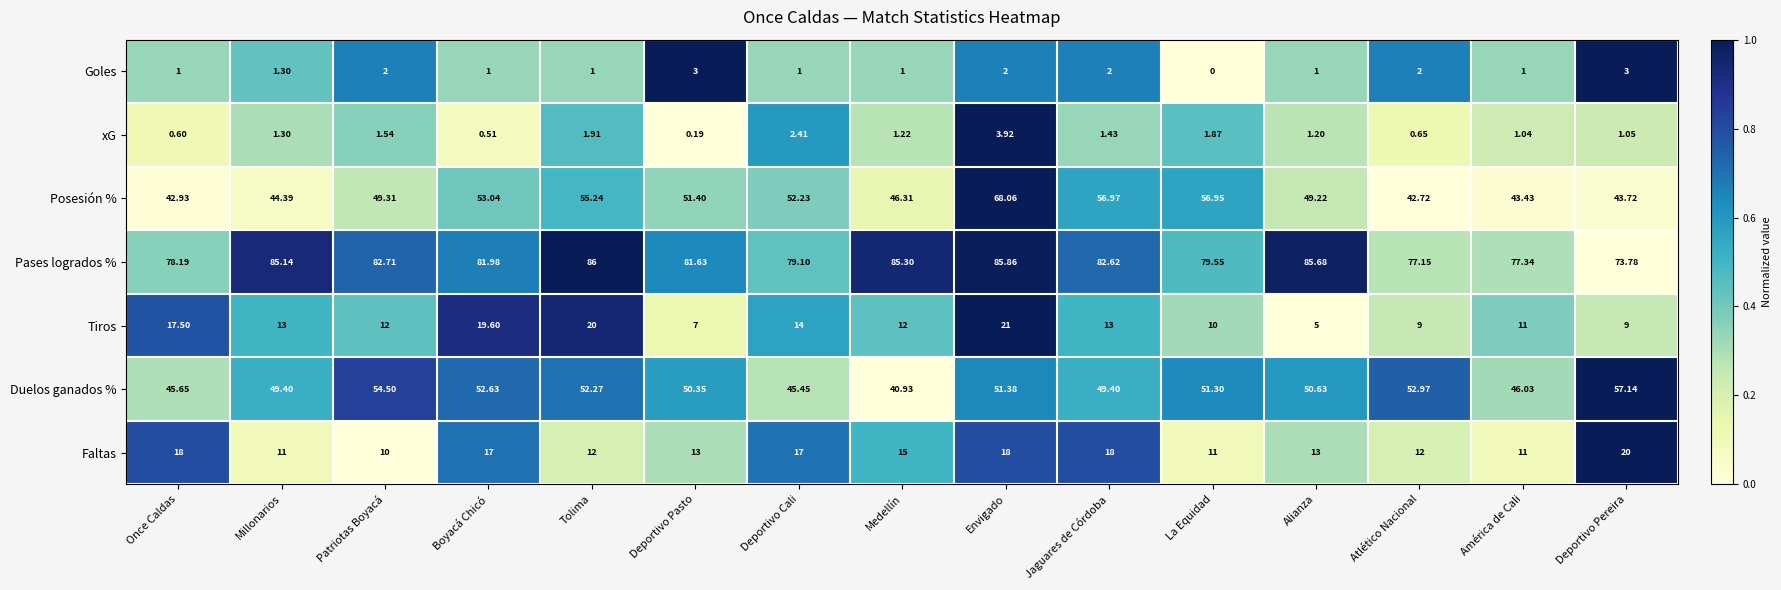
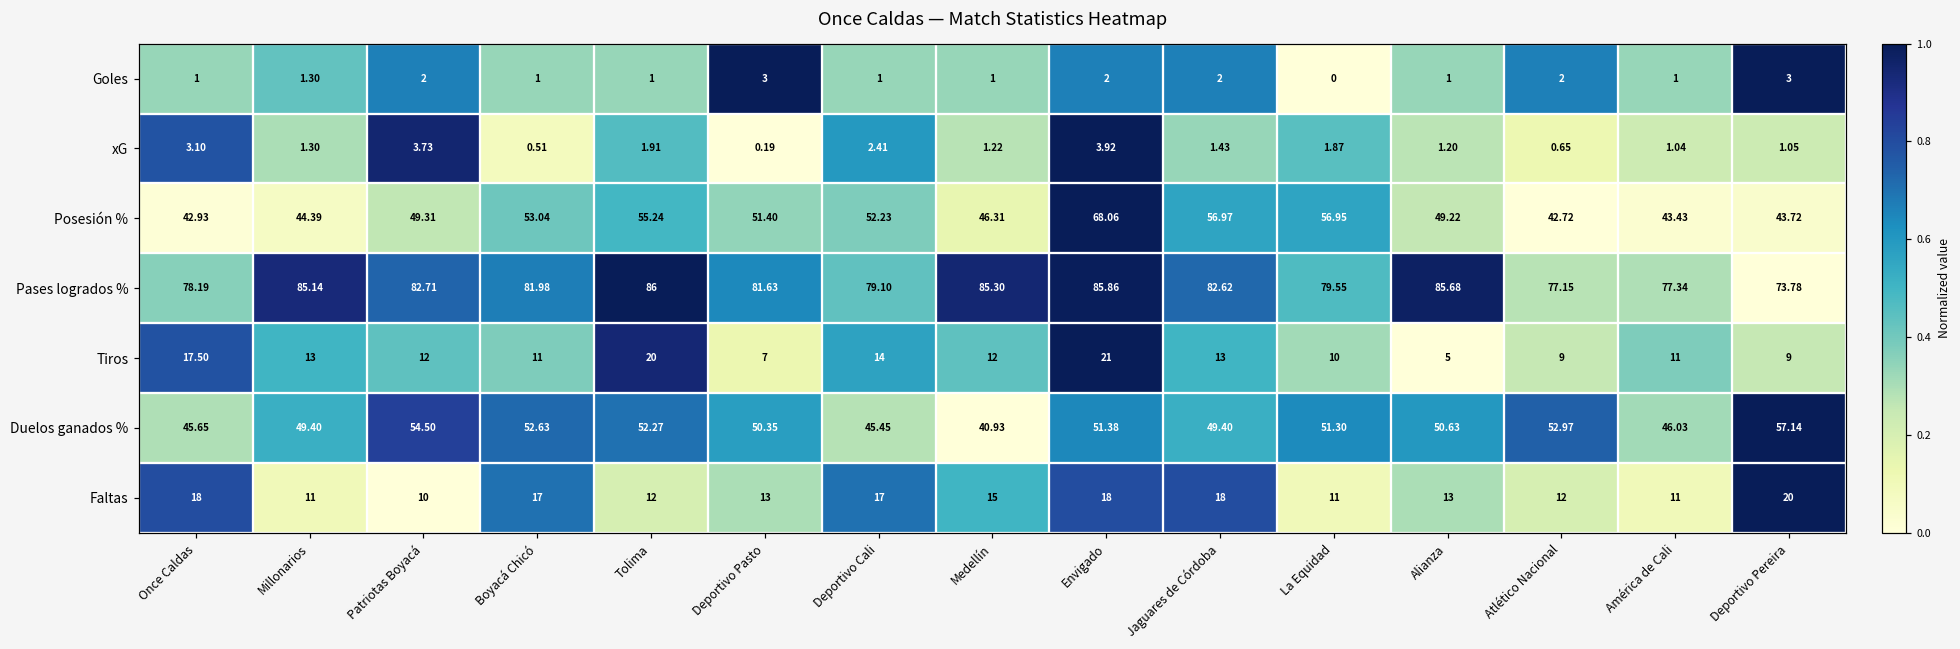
  {
    "Goles": {
      "Once Caldas": 1,
      "Millonarios": 1.30,
      "Patriotas Boyacá": 2,
      "Boyacá Chicó": 1,
      "Tolima": 1,
      "Deportivo Pasto": 3,
      "Deportivo Cali": 1,
      "Medellín": 1,
      "Envigado": 2,
      "Jaguares de Córdoba": 2,
      "La Equidad": 0,
      "Alianza": 1,
      "Atlético Nacional": 2,
      "América de Cali": 1,
      "Deportivo Pereira": 3
    },
    "xG": {
-     "Once Caldas": 0.60,
+     "Once Caldas": 3.10,
      "Millonarios": 1.30,
-     "Patriotas Boyacá": 1.54,
+     "Patriotas Boyacá": 3.73,
      "Boyacá Chicó": 0.51,
      "Tolima": 1.91,
      "Deportivo Pasto": 0.19,
      "Deportivo Cali": 2.41,
      "Medellín": 1.22,
      "Envigado": 3.92,
      "Jaguares de Córdoba": 1.43,
      "La Equidad": 1.87,
      "Alianza": 1.20,
      "Atlético Nacional": 0.65,
      "América de Cali": 1.04,
      "Deportivo Pereira": 1.05
    },
    "Posesión %": {
      "Once Caldas": 42.93,
      "Millonarios": 44.39,
      "Patriotas Boyacá": 49.31,
      "Boyacá Chicó": 53.04,
      "Tolima": 55.24,
      "Deportivo Pasto": 51.40,
      "Deportivo Cali": 52.23,
      "Medellín": 46.31,
      "Envigado": 68.06,
      "Jaguares de Córdoba": 56.97,
      "La Equidad": 56.95,
      "Alianza": 49.22,
      "Atlético Nacional": 42.72,
      "América de Cali": 43.43,
      "Deportivo Pereira": 43.72
    },
    "Pases logrados %": {
      "Once Caldas": 78.19,
      "Millonarios": 85.14,
      "Patriotas Boyacá": 82.71,
      "Boyacá Chicó": 81.98,
      "Tolima": 86,
      "Deportivo Pasto": 81.63,
      "Deportivo Cali": 79.10,
      "Medellín": 85.30,
      "Envigado": 85.86,
      "Jaguares de Córdoba": 82.62,
      "La Equidad": 79.55,
      "Alianza": 85.68,
      "Atlético Nacional": 77.15,
      "América de Cali": 77.34,
      "Deportivo Pereira": 73.78
    },
    "Tiros": {
      "Once Caldas": 17.50,
      "Millonarios": 13,
      "Patriotas Boyacá": 12,
-     "Boyacá Chicó": 19.60,
+     "Boyacá Chicó": 11,
      "Tolima": 20,
      "Deportivo Pasto": 7,
      "Deportivo Cali": 14,
      "Medellín": 12,
      "Envigado": 21,
      "Jaguares de Córdoba": 13,
      "La Equidad": 10,
      "Alianza": 5,
      "Atlético Nacional": 9,
      "América de Cali": 11,
      "Deportivo Pereira": 9
    },
    "Duelos ganados %": {
      "Once Caldas": 45.65,
      "Millonarios": 49.40,
      "Patriotas Boyacá": 54.50,
      "Boyacá Chicó": 52.63,
      "Tolima": 52.27,
      "Deportivo Pasto": 50.35,
      "Deportivo Cali": 45.45,
      "Medellín": 40.93,
      "Envigado": 51.38,
      "Jaguares de Córdoba": 49.40,
      "La Equidad": 51.30,
      "Alianza": 50.63,
      "Atlético Nacional": 52.97,
      "América de Cali": 46.03,
      "Deportivo Pereira": 57.14
    },
    "Faltas": {
      "Once Caldas": 18,
      "Millonarios": 11,
      "Patriotas Boyacá": 10,
      "Boyacá Chicó": 17,
      "Tolima": 12,
      "Deportivo Pasto": 13,
      "Deportivo Cali": 17,
      "Medellín": 15,
      "Envigado": 18,
      "Jaguares de Córdoba": 18,
      "La Equidad": 11,
      "Alianza": 13,
      "Atlético Nacional": 12,
      "América de Cali": 11,
      "Deportivo Pereira": 20
    }
  }
